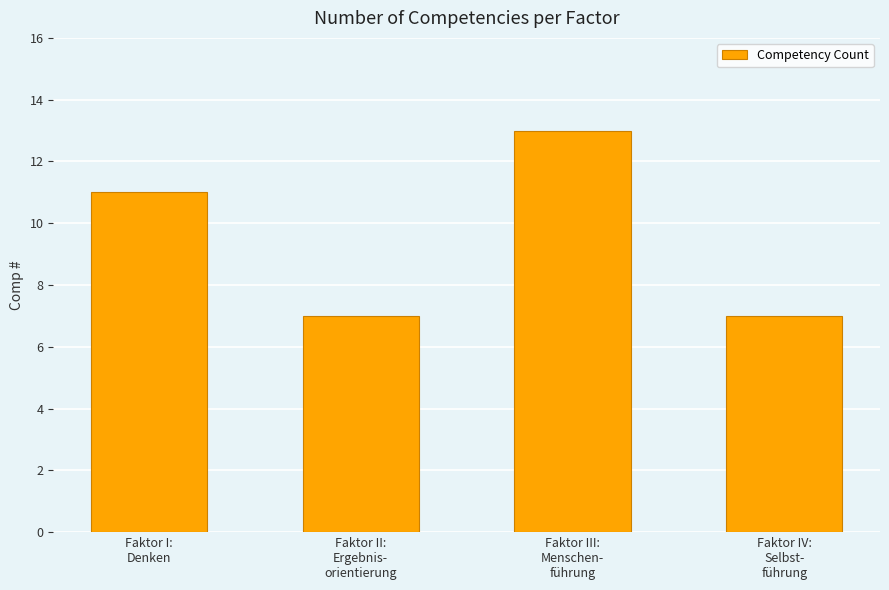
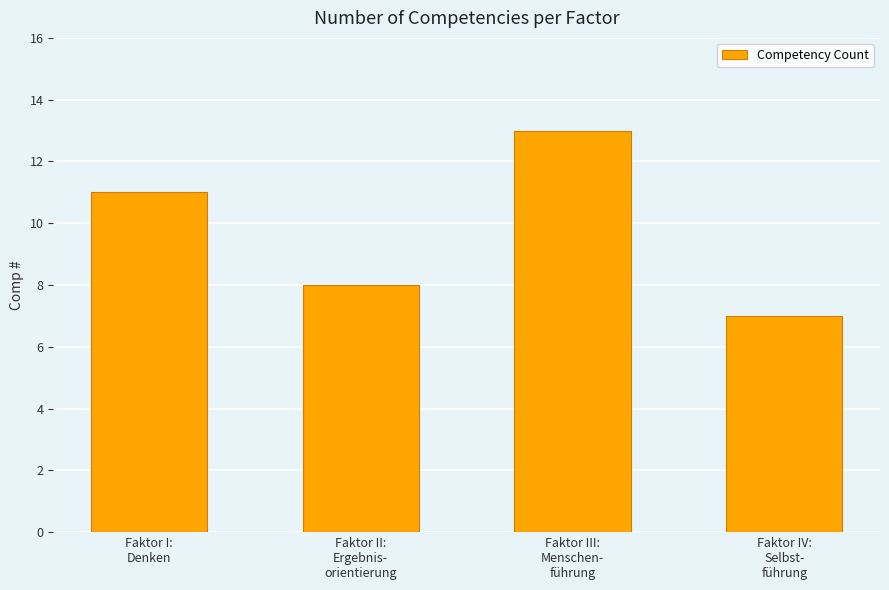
  {
    "Faktor I: Denken": 11,
-   "Faktor II: Ergebnis- orientierung": 7,
+   "Faktor II: Ergebnis- orientierung": 8,
    "Faktor III: Menschen- führung": 13,
    "Faktor IV: Selbst- führung": 7
  }
